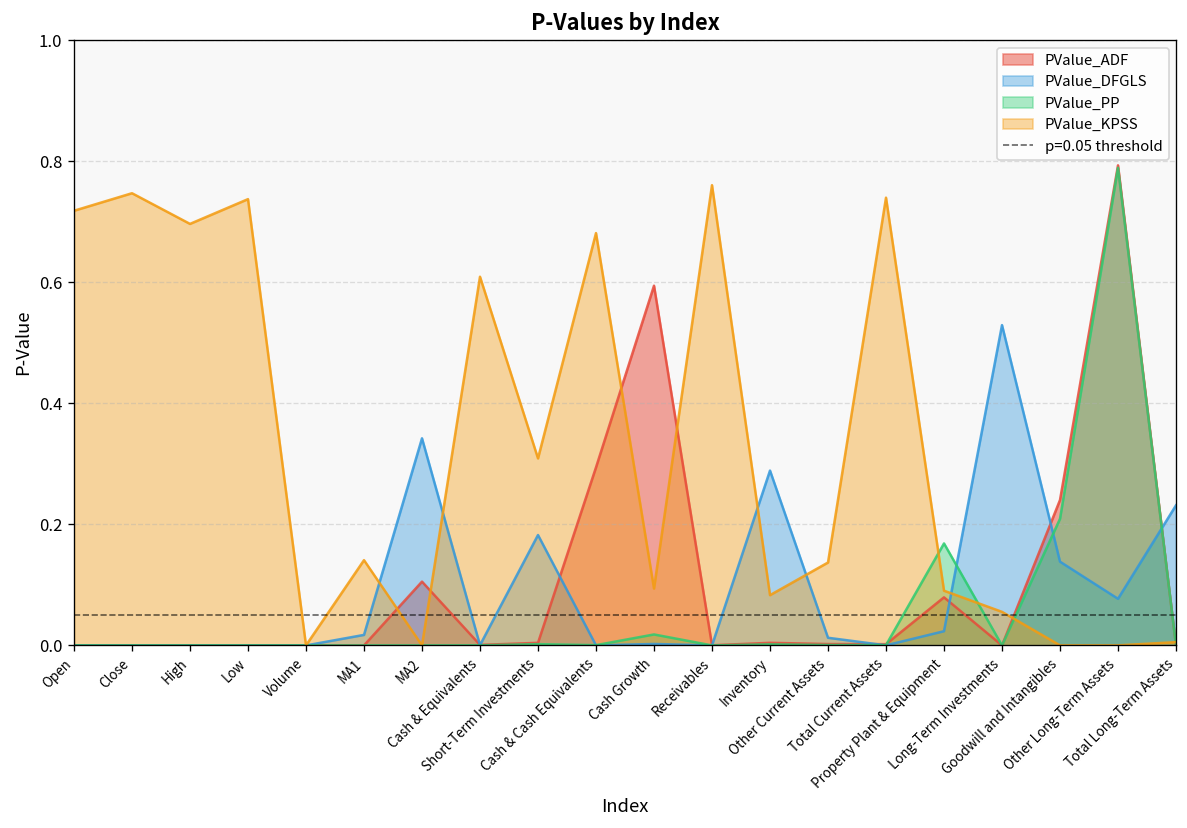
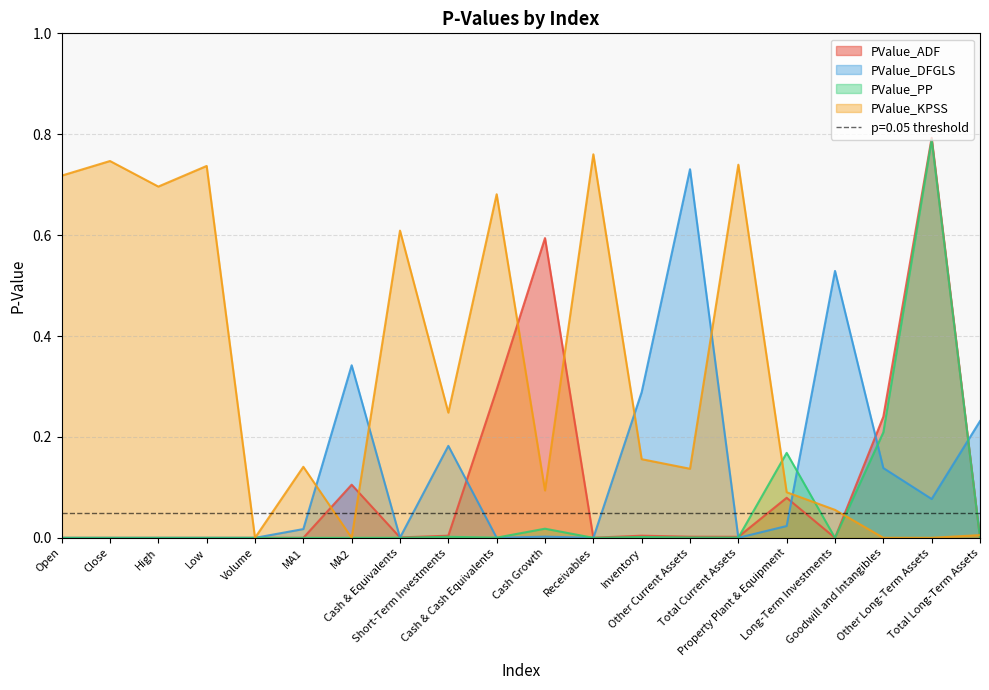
  {
    "PValue_ADF": {
      "MA2": 0.11,
      "Cash & Cash Equivalents": 0.29,
      "Cash Growth": 0.59,
      "Property Plant & Equipment": 0.08,
      "Goodwill and Intangibles": 0.24
    },
    "PValue_DFGLS": {
      "MA1": 0.02,
      "MA2": 0.34,
      "Short-Term Investments": 0.18,
      "Cash Growth": 0.00,
      "Inventory": 0.29,
-     "Other Current Assets": 0.01,
+     "Other Current Assets": 0.73,
      "Property Plant & Equipment": 0.02,
      "Long-Term Investments": 0.53,
      "Goodwill and Intangibles": 0.14,
      "Other Long-Term Assets": 0.08,
      "Total Long-Term Assets": 0.23
    },
    "PValue_PP": {
      "Cash Growth": 0.02,
      "Property Plant & Equipment": 0.17,
      "Goodwill and Intangibles": 0.21
    },
    "PValue_KPSS": {
      "Open": 0.72,
      "Close": 0.75,
      "High": 0.70,
      "Low": 0.74,
      "MA1": 0.14,
      "Cash & Equivalents": 0.61,
-     "Short-Term Investments": 0.31,
+     "Short-Term Investments": 0.25,
      "Cash & Cash Equivalents": 0.68,
      "Cash Growth": 0.09,
      "Receivables": 0.76,
-     "Inventory": 0.08,
+     "Inventory": 0.16,
      "Other Current Assets": 0.14,
      "Total Current Assets": 0.74,
      "Property Plant & Equipment": 0.09,
      "Long-Term Investments": 0.06,
      "Goodwill and Intangibles": 0.00,
      "Other Long-Term Assets": 0.00,
      "Total Long-Term Assets": 0.01
    }
  }
